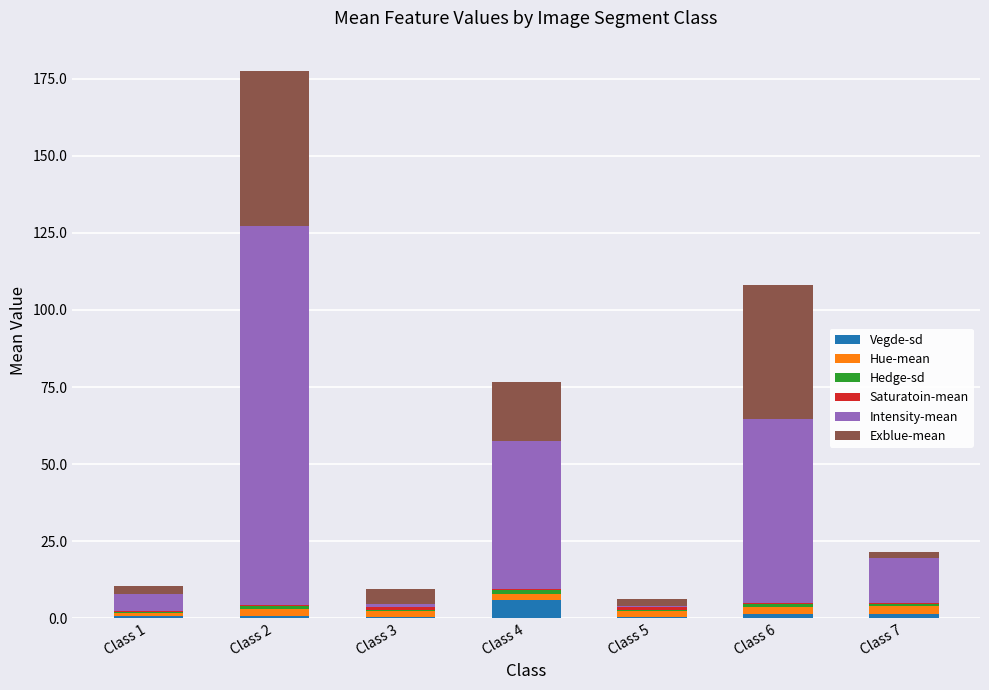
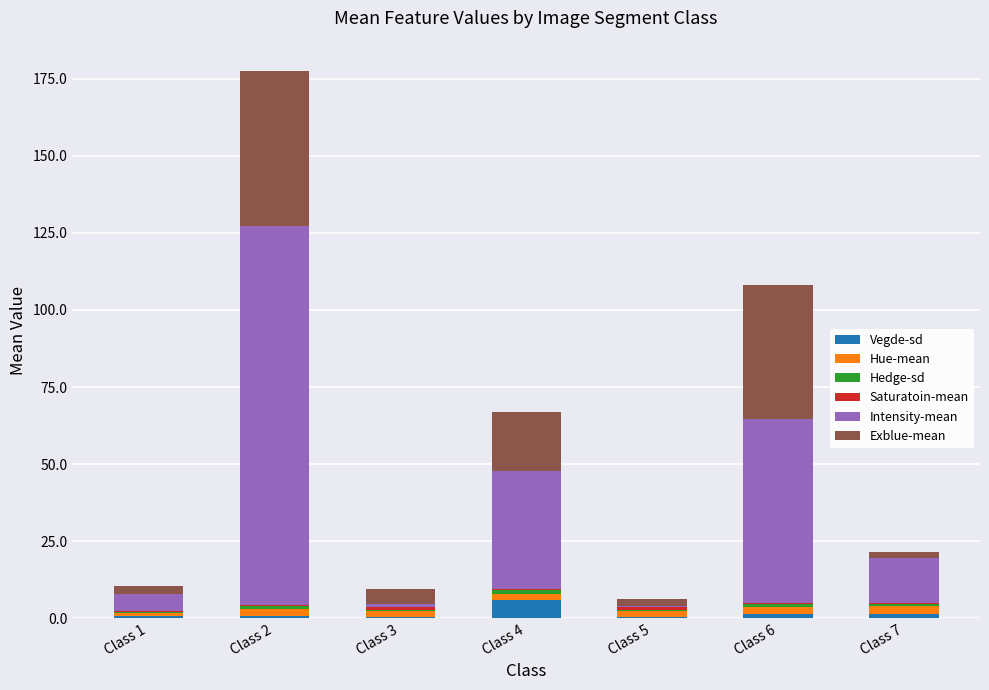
  {
    "Vegde-sd": {
      "Class 4": 6,
      "Class 6": 1,
      "Class 7": 1
    },
    "Hue-mean": {
      "Class 1": 1,
      "Class 2": 2,
      "Class 3": 2,
      "Class 4": 2,
      "Class 5": 2,
      "Class 6": 2,
      "Class 7": 3
    },
    "Hedge-sd": {
      "Class 2": 1,
      "Class 4": 1,
      "Class 6": 1
    },
    "Saturatoin-mean": {
      "Class 3": 1,
      "Class 5": 1
    },
    "Intensity-mean": {
      "Class 1": 5,
      "Class 2": 123,
      "Class 3": 1,
-     "Class 4": 48,
+     "Class 4": 38,
      "Class 6": 60,
      "Class 7": 15
    },
    "Exblue-mean": {
      "Class 1": 3,
      "Class 2": 50,
      "Class 3": 5,
      "Class 4": 19,
      "Class 5": 2,
      "Class 6": 44,
      "Class 7": 2
    }
  }
